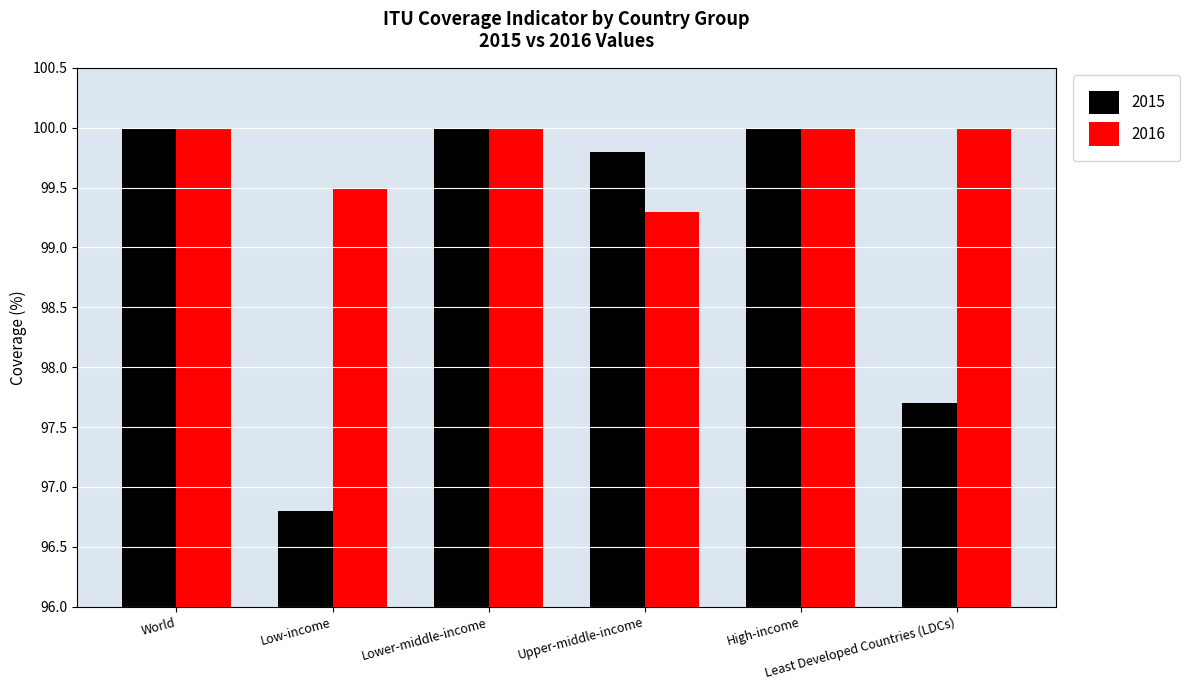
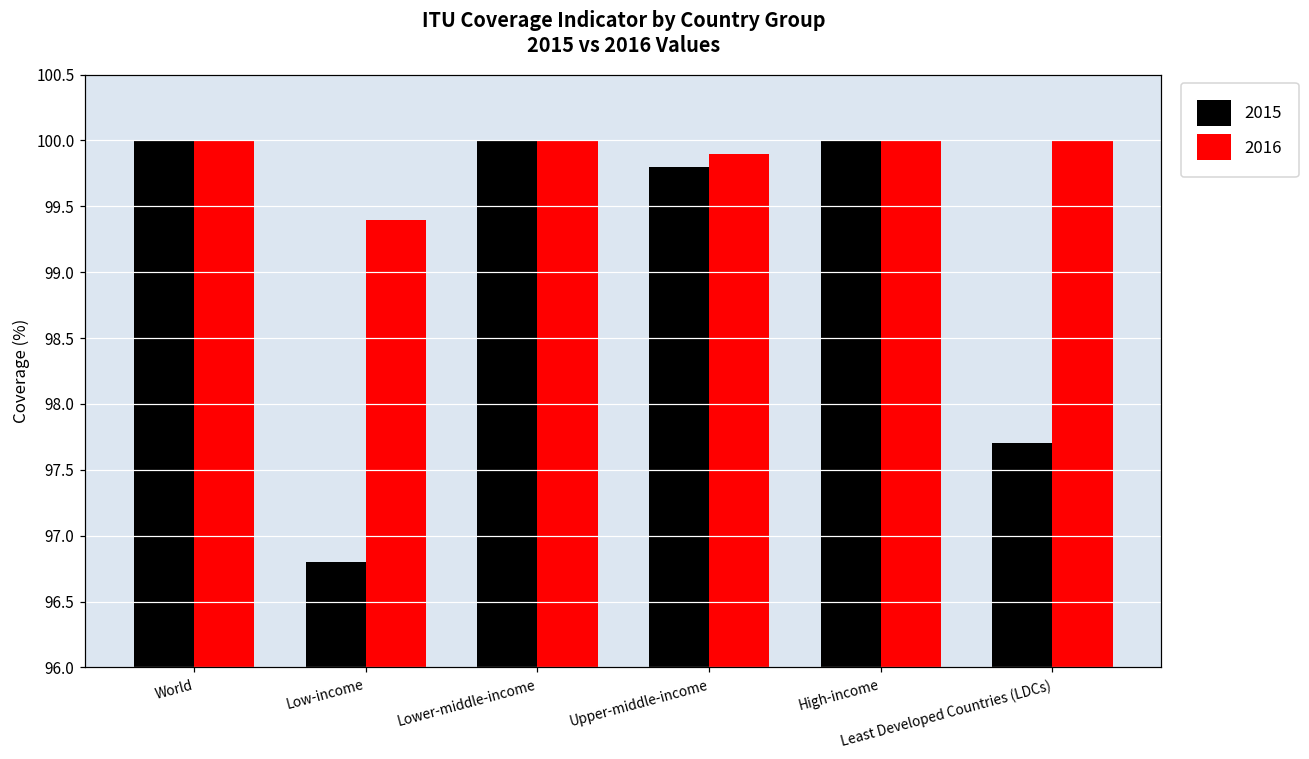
  {
    "2015": {
      "World": 100.0,
      "Low-income": 96.8,
      "Lower-middle-income": 100.0,
      "Upper-middle-income": 99.8,
      "High-income": 100.0,
      "Least Developed Countries (LDCs)": 97.7
    },
    "2016": {
      "World": 100.0,
-     "Low-income": 99.5,
+     "Low-income": 99.4,
      "Lower-middle-income": 100.0,
-     "Upper-middle-income": 99.3,
+     "Upper-middle-income": 99.9,
      "High-income": 100.0,
      "Least Developed Countries (LDCs)": 100.0
    }
  }
